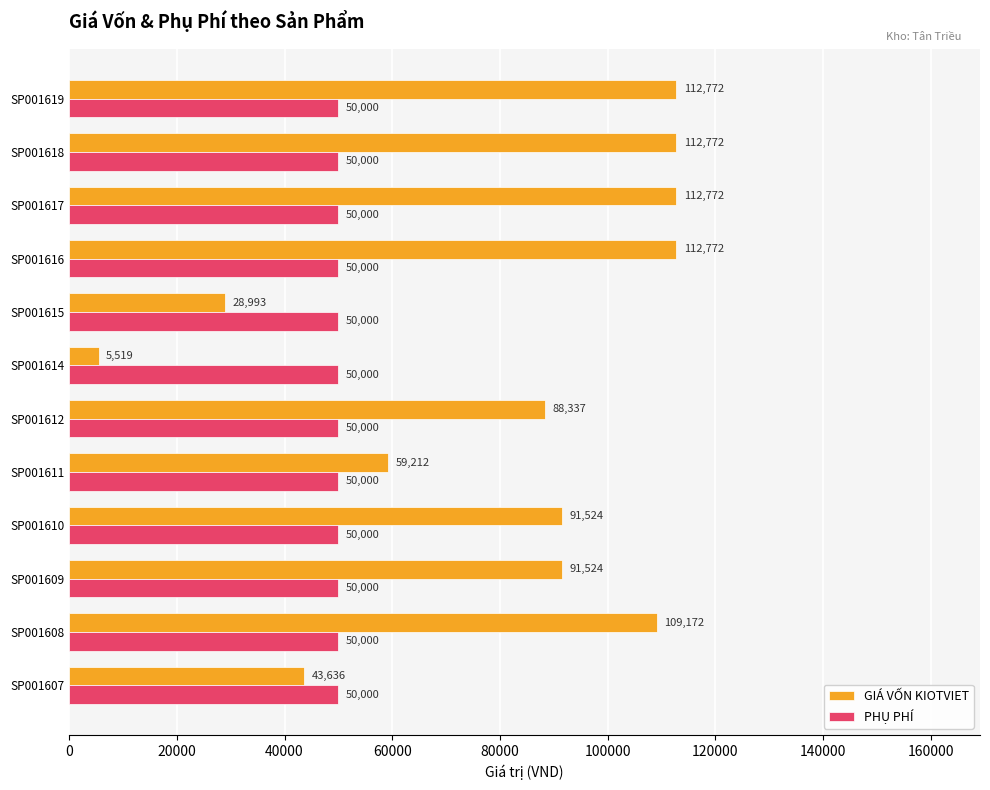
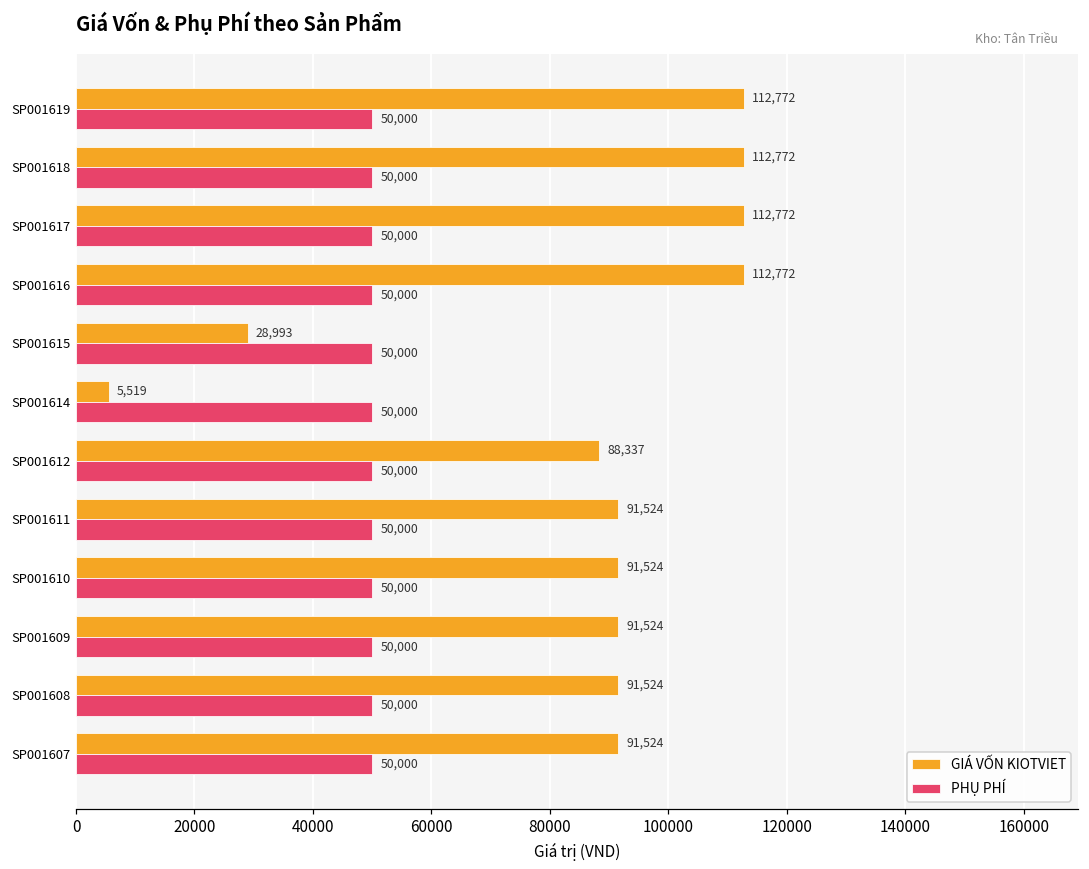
  {
    "GIÁ VỐN KIOTVIET": {
      "SP001619": "112,772",
      "SP001618": "112,772",
      "SP001617": "112,772",
      "SP001616": "112,772",
      "SP001615": "28,993",
      "SP001614": "5,519",
      "SP001612": "88,337",
-     "SP001611": "59,212",
+     "SP001611": "91,524",
      "SP001610": "91,524",
      "SP001609": "91,524",
-     "SP001608": "109,172",
-     "SP001607": "43,636"
+     "SP001608": "91,524",
+     "SP001607": "91,524"
    },
    "PHỤ PHÍ": {
      "SP001619": "50,000",
      "SP001618": "50,000",
      "SP001617": "50,000",
      "SP001616": "50,000",
      "SP001615": "50,000",
      "SP001614": "50,000",
      "SP001612": "50,000",
      "SP001611": "50,000",
      "SP001610": "50,000",
      "SP001609": "50,000",
      "SP001608": "50,000",
      "SP001607": "50,000"
    }
  }
